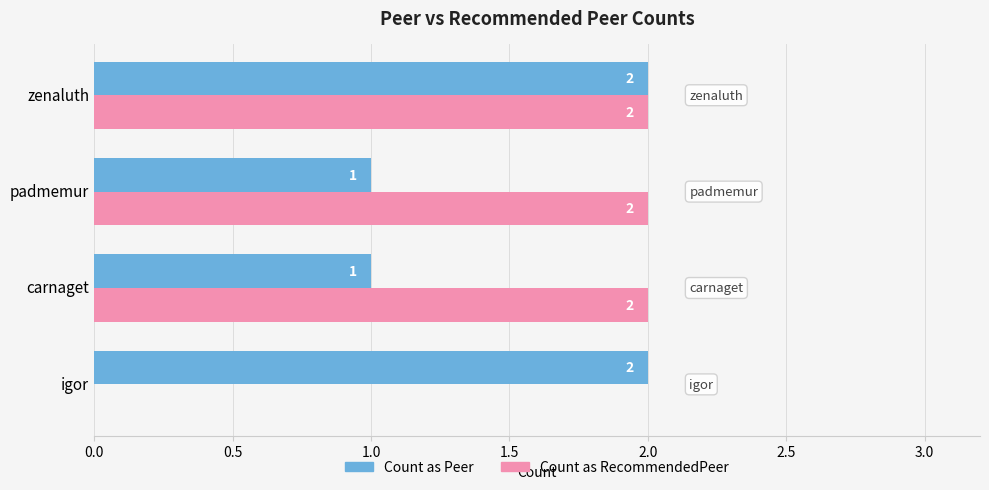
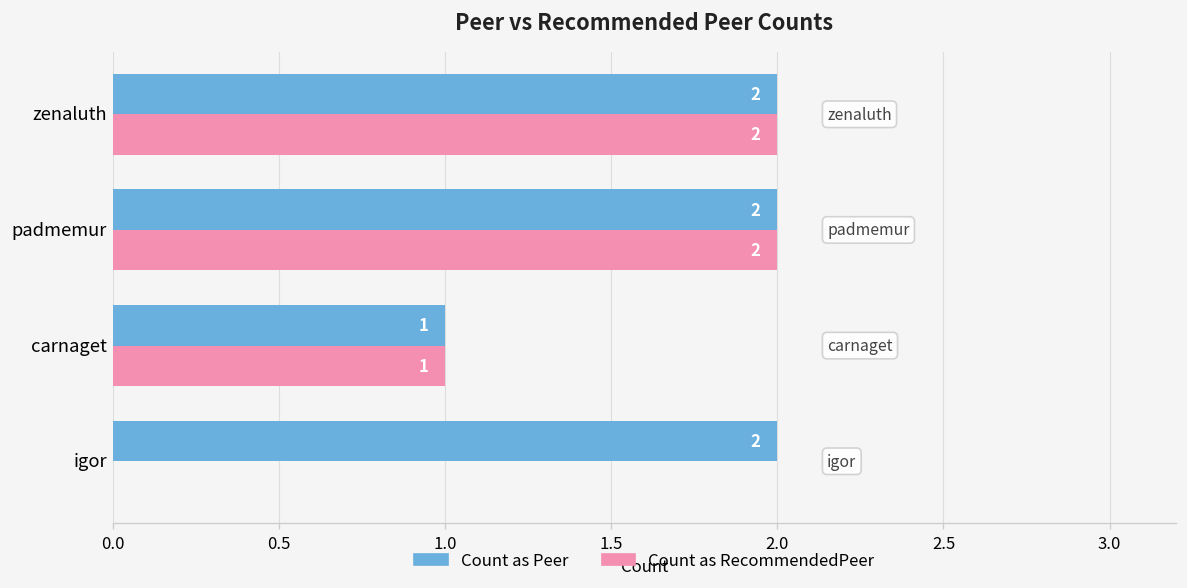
  {
    "Count as Peer": {
      "zenaluth": 2,
-     "padmemur": 1,
+     "padmemur": 2,
      "carnaget": 1,
      "igor": 2
    },
    "Count as RecommendedPeer": {
      "zenaluth": 2,
      "padmemur": 2,
-     "carnaget": 2
+     "carnaget": 1
    }
  }
